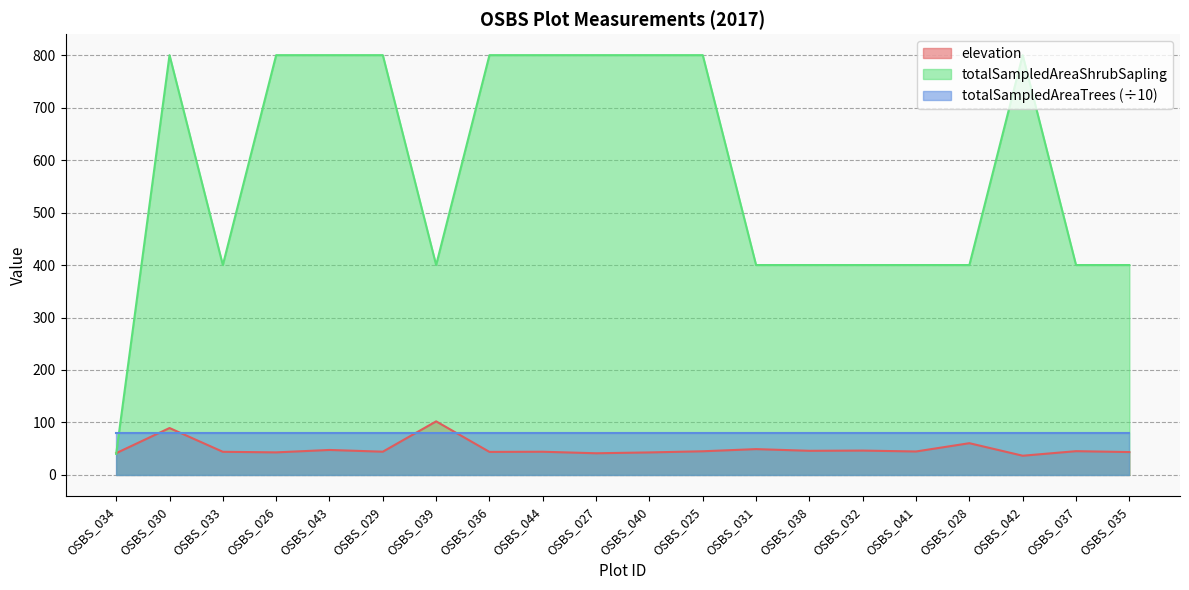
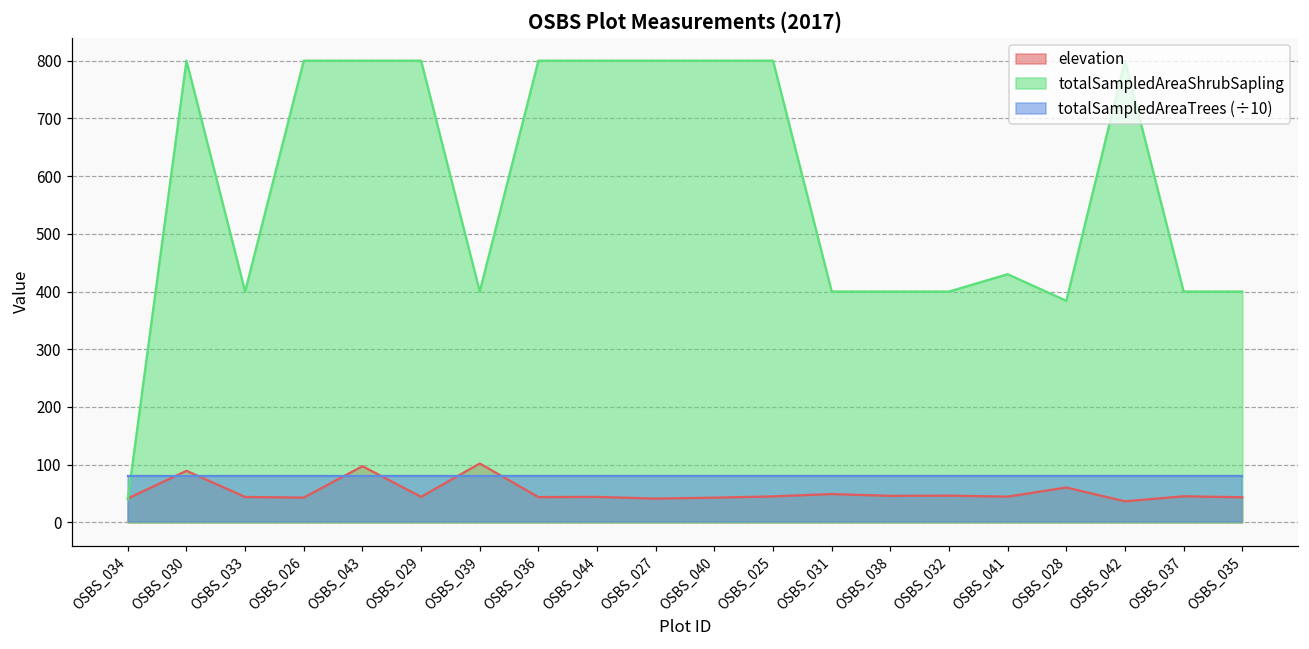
  {
    "elevation": {
      "OSBS_030": 90,
      "OSBS_033": 40,
      "OSBS_026": 40,
-     "OSBS_043": 50,
+     "OSBS_043": 100,
      "OSBS_029": 40,
      "OSBS_039": 100,
      "OSBS_036": 40,
      "OSBS_044": 40,
      "OSBS_027": 40,
      "OSBS_040": 40,
      "OSBS_025": 50,
      "OSBS_031": 50,
      "OSBS_038": 50,
      "OSBS_032": 50,
      "OSBS_041": 40,
      "OSBS_028": 60,
      "OSBS_042": 40,
      "OSBS_037": 50,
      "OSBS_035": 40
    },
    "totalSampledAreaShrubSapling": {
      "OSBS_030": 800,
      "OSBS_033": 400,
      "OSBS_026": 800,
      "OSBS_043": 800,
      "OSBS_029": 800,
      "OSBS_039": 400,
      "OSBS_036": 800,
      "OSBS_044": 800,
      "OSBS_027": 800,
      "OSBS_040": 800,
      "OSBS_025": 800,
      "OSBS_031": 400,
      "OSBS_038": 400,
      "OSBS_032": 400,
-     "OSBS_041": 400,
-     "OSBS_028": 400,
+     "OSBS_041": 430,
+     "OSBS_028": 380,
      "OSBS_037": 400,
      "OSBS_035": 400
    },
    "totalSampledAreaTrees (÷10)": {
      "OSBS_034": 80,
      "OSBS_030": 80,
      "OSBS_033": 80,
      "OSBS_026": 80,
      "OSBS_043": 80,
      "OSBS_029": 80,
      "OSBS_039": 80,
      "OSBS_036": 80,
      "OSBS_044": 80,
      "OSBS_027": 80,
      "OSBS_040": 80,
      "OSBS_025": 80,
      "OSBS_031": 80,
      "OSBS_038": 80,
      "OSBS_032": 80,
      "OSBS_041": 80,
      "OSBS_028": 80,
      "OSBS_042": 80,
      "OSBS_037": 80,
      "OSBS_035": 80
    }
  }
